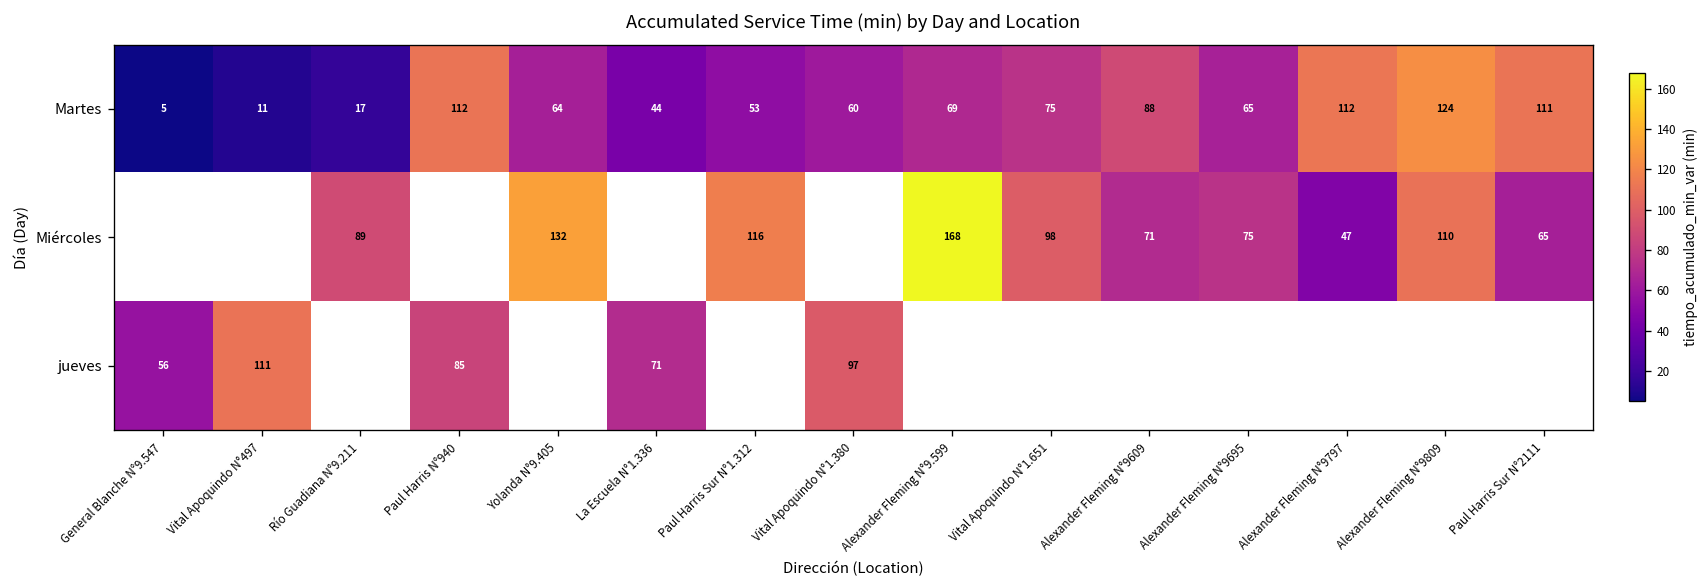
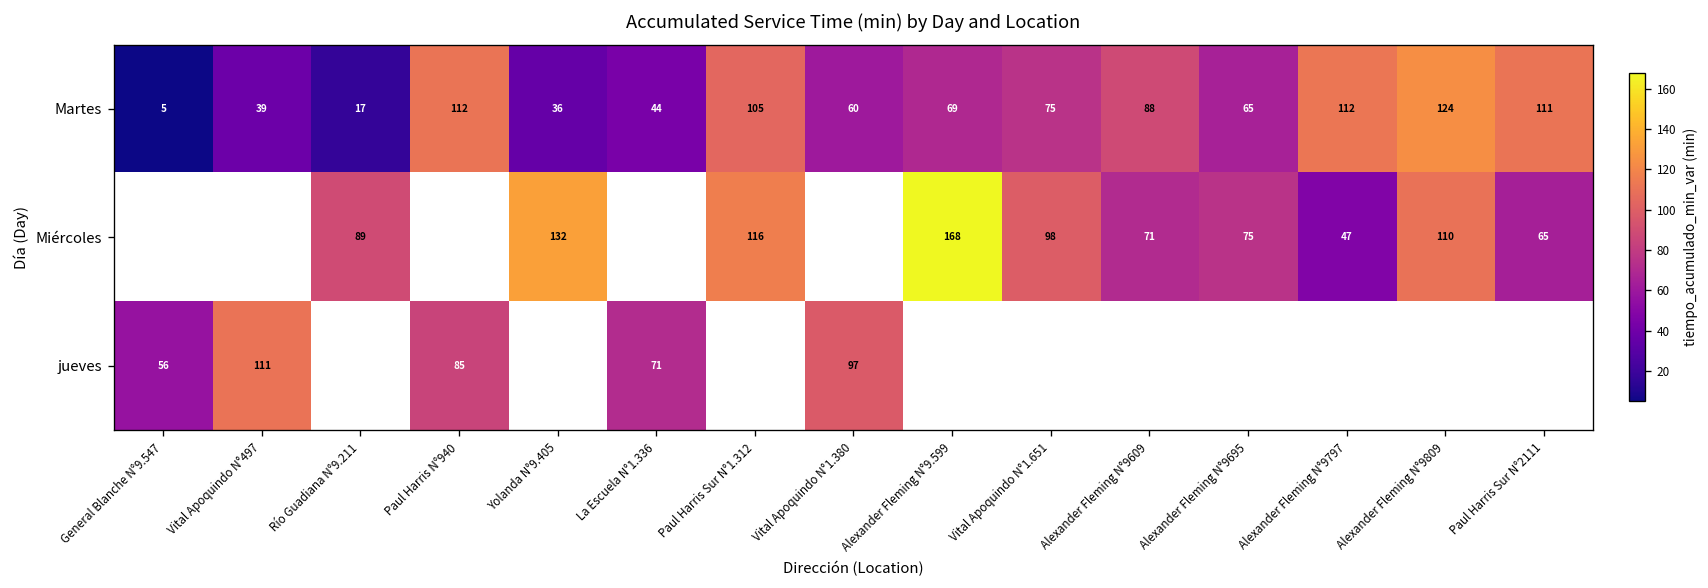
  {
    "Martes": {
      "General Blanche N°9.547": 5,
-     "Vital Apoquindo N°497": 11,
+     "Vital Apoquindo N°497": 39,
      "Río Guadiana N°9.211": 17,
      "Paul Harris N°940": 112,
-     "Yolanda N°9.405": 64,
+     "Yolanda N°9.405": 36,
      "La Escuela N°1.336": 44,
-     "Paul Harris Sur N°1.312": 53,
+     "Paul Harris Sur N°1.312": 105,
      "Vital Apoquindo N°1.380": 60,
      "Alexander Fleming N°9.599": 69,
      "Vital Apoquindo N°1.651": 75,
      "Alexander Fleming N°9609": 88,
      "Alexander Fleming N°9695": 65,
      "Alexander Fleming N°9797": 112,
      "Alexander Fleming N°9809": 124,
      "Paul Harris Sur N°2111": 111
    },
    "Miércoles": {
      "Río Guadiana N°9.211": 89,
      "Yolanda N°9.405": 132,
      "Paul Harris Sur N°1.312": 116,
      "Alexander Fleming N°9.599": 168,
      "Vital Apoquindo N°1.651": 98,
      "Alexander Fleming N°9609": 71,
      "Alexander Fleming N°9695": 75,
      "Alexander Fleming N°9797": 47,
      "Alexander Fleming N°9809": 110,
      "Paul Harris Sur N°2111": 65
    },
    "jueves": {
      "General Blanche N°9.547": 56,
      "Vital Apoquindo N°497": 111,
      "Paul Harris N°940": 85,
      "La Escuela N°1.336": 71,
      "Vital Apoquindo N°1.380": 97
    }
  }
